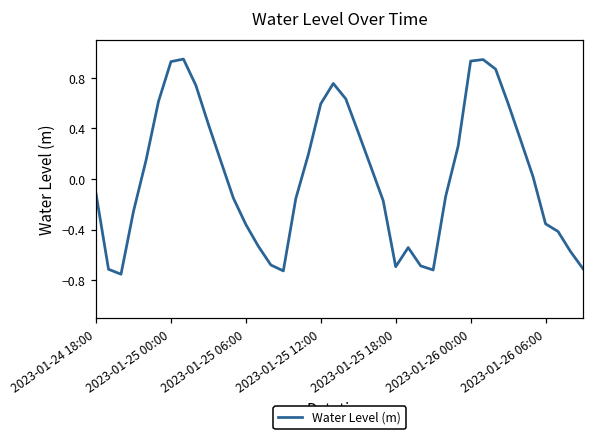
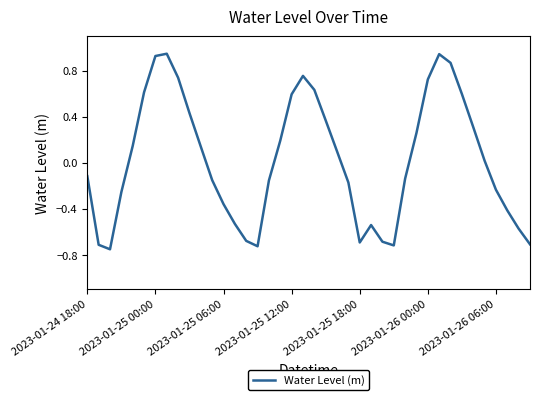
  {
    "2023-01-24 18:00": -0.12,
    "2023-01-25 00:00": 0.93,
    "2023-01-25 06:00": -0.36,
    "2023-01-25 12:00": 0.59,
    "2023-01-25 18:00": -0.69,
-   "2023-01-26 00:00": 0.93,
-   "2023-01-26 06:00": -0.35
+   "2023-01-26 00:00": 0.72,
+   "2023-01-26 06:00": -0.24
  }
